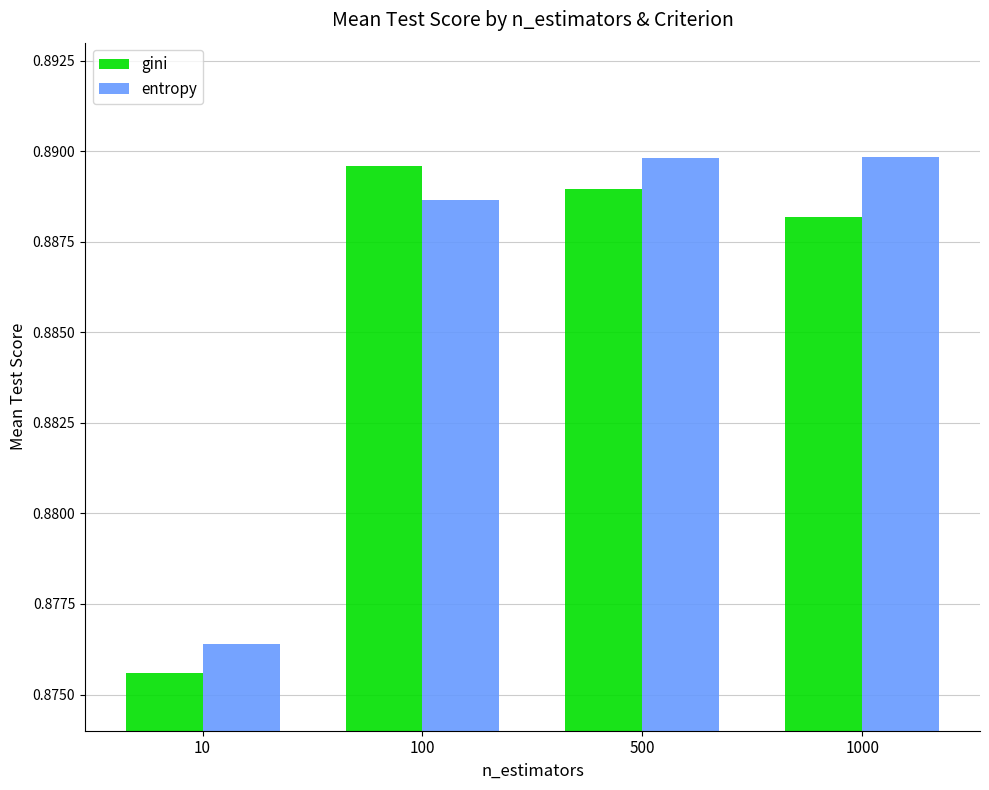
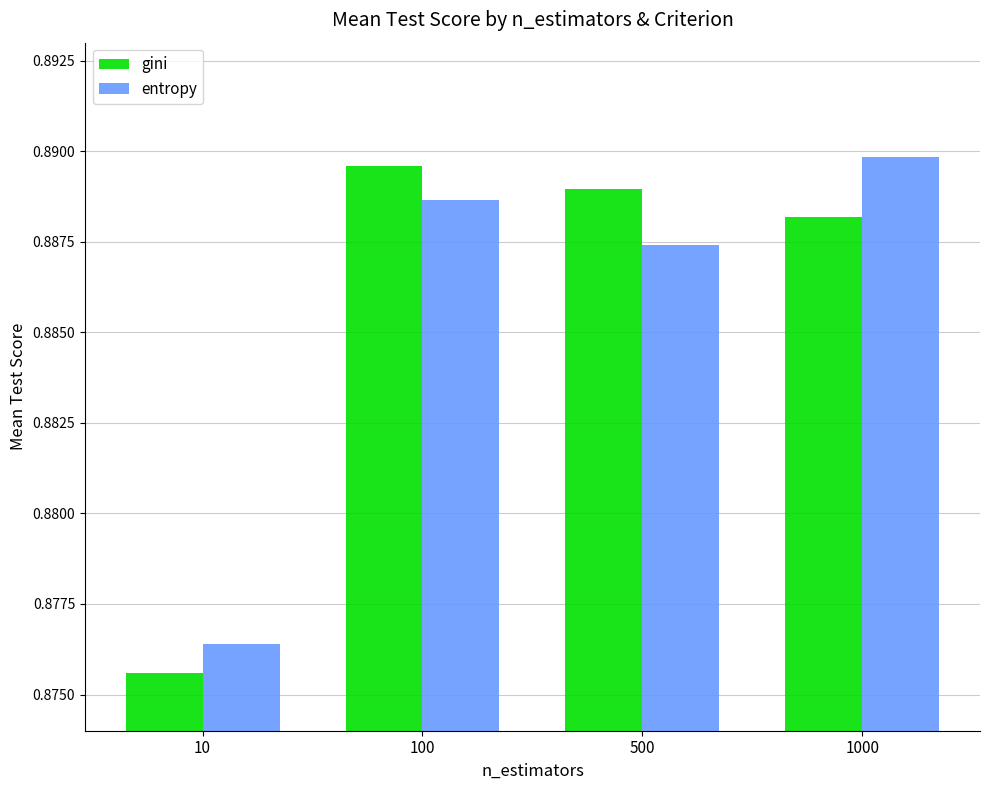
  {
    "gini": {
      "10": 0.8756,
      "100": 0.8896,
      "500": 0.8889,
      "1000": 0.8882
    },
    "entropy": {
      "10": 0.8764,
      "100": 0.8886,
-     "500": 0.8898,
+     "500": 0.8874,
      "1000": 0.8898
    }
  }
